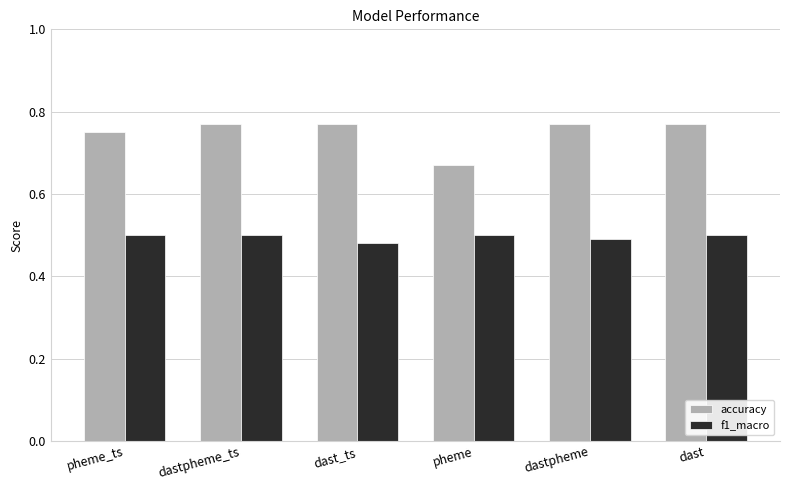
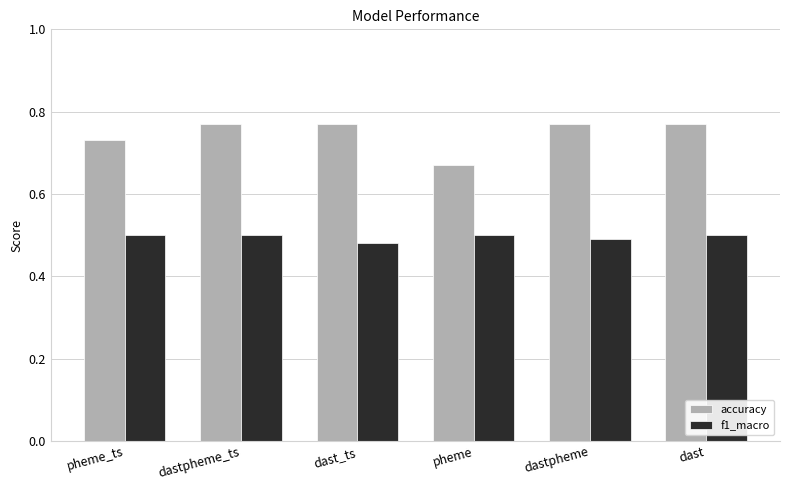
  {
    "accuracy": {
-     "pheme_ts": 0.75,
+     "pheme_ts": 0.73,
      "dastpheme_ts": 0.77,
      "dast_ts": 0.77,
      "pheme": 0.67,
      "dastpheme": 0.77,
      "dast": 0.77
    },
    "f1_macro": {
      "pheme_ts": 0.50,
      "dastpheme_ts": 0.50,
      "dast_ts": 0.48,
      "pheme": 0.50,
      "dastpheme": 0.49,
      "dast": 0.50
    }
  }
